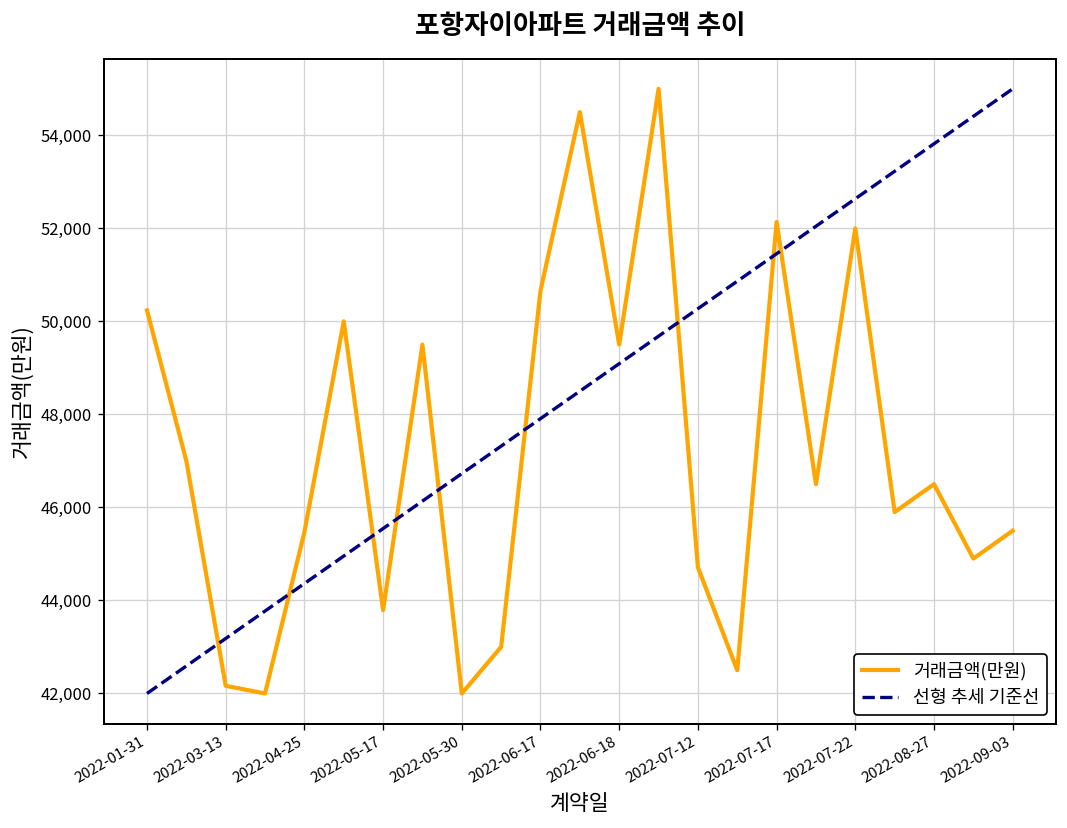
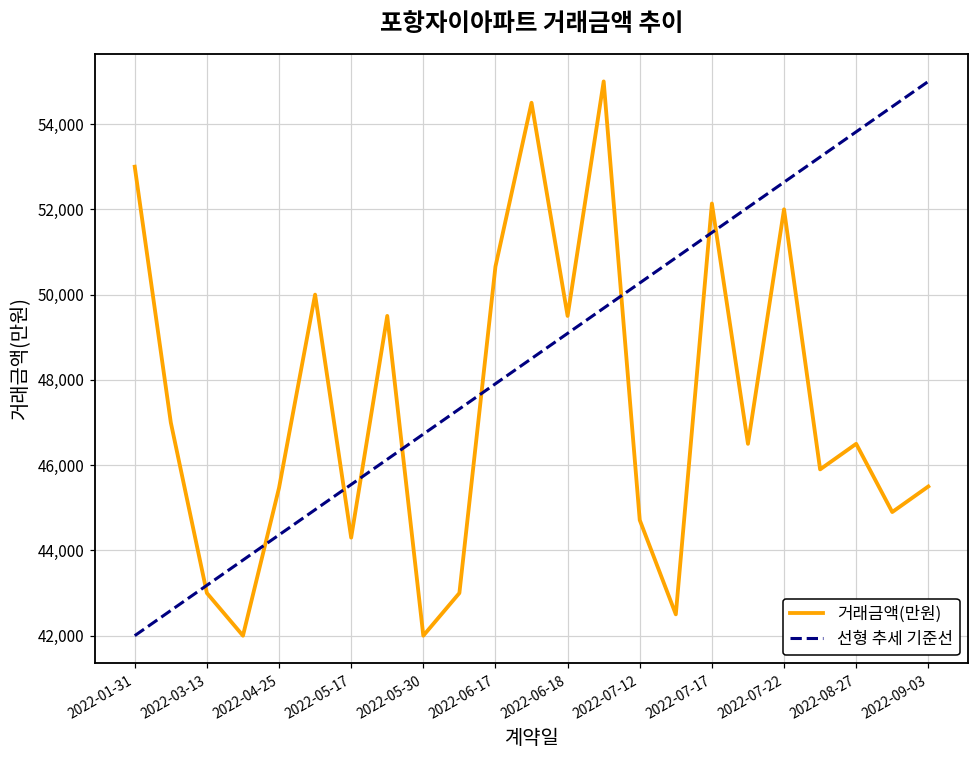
  {
    "거래금액(만원)": {
-     "2022-01-31": "50,200",
-     "2022-03-13": "42,200",
+     "2022-01-31": "53,000",
+     "2022-03-13": "43,000",
      "2022-04-25": "45,500",
-     "2022-05-17": "43,800",
+     "2022-05-17": "44,300",
      "2022-05-30": "42,000",
      "2022-06-17": "50,700",
      "2022-06-18": "49,500",
      "2022-07-12": "44,700",
      "2022-07-17": "52,100",
      "2022-07-22": "52,000",
      "2022-08-27": "46,500",
      "2022-09-03": "45,500"
    },
    "선형 추세 기준선": {
      "2022-01-31": "42,000",
      "2022-09-03": "55,000"
    }
  }
